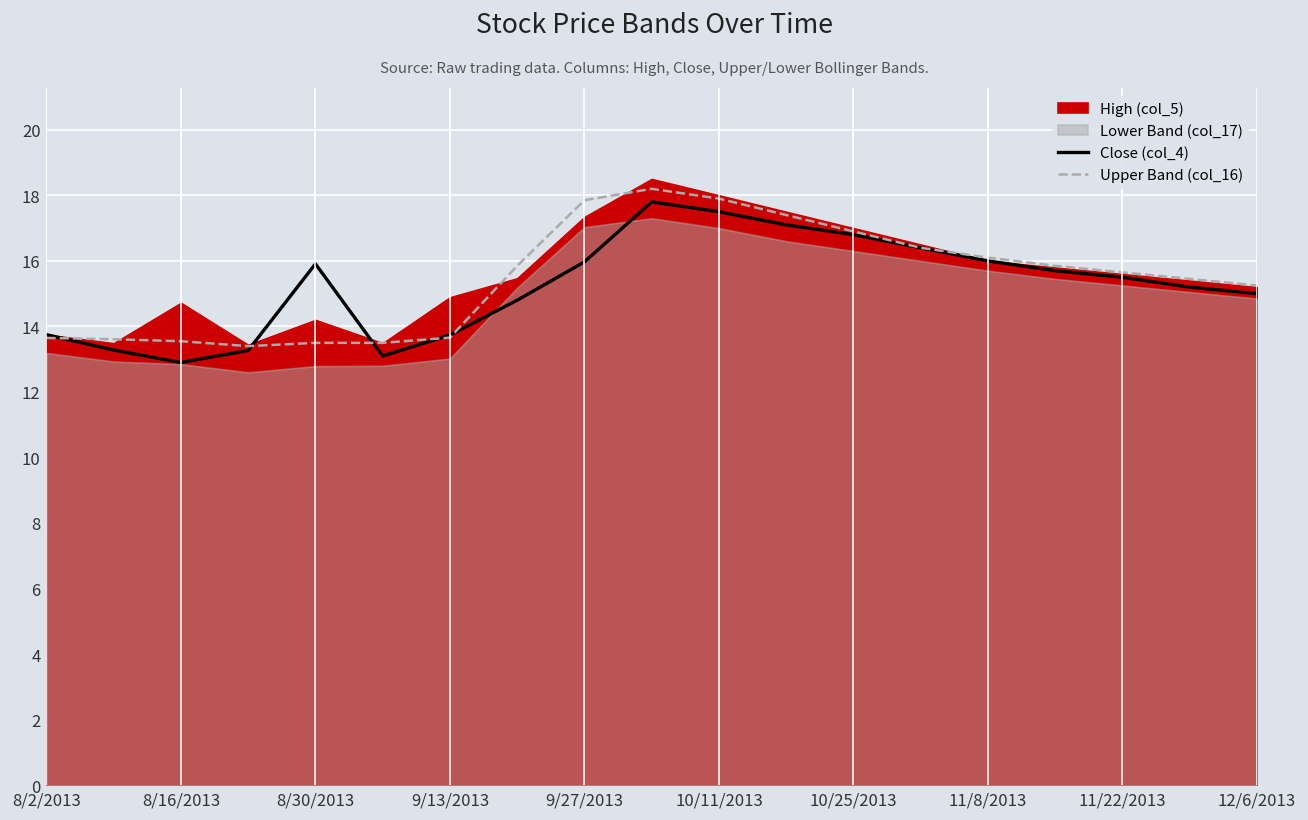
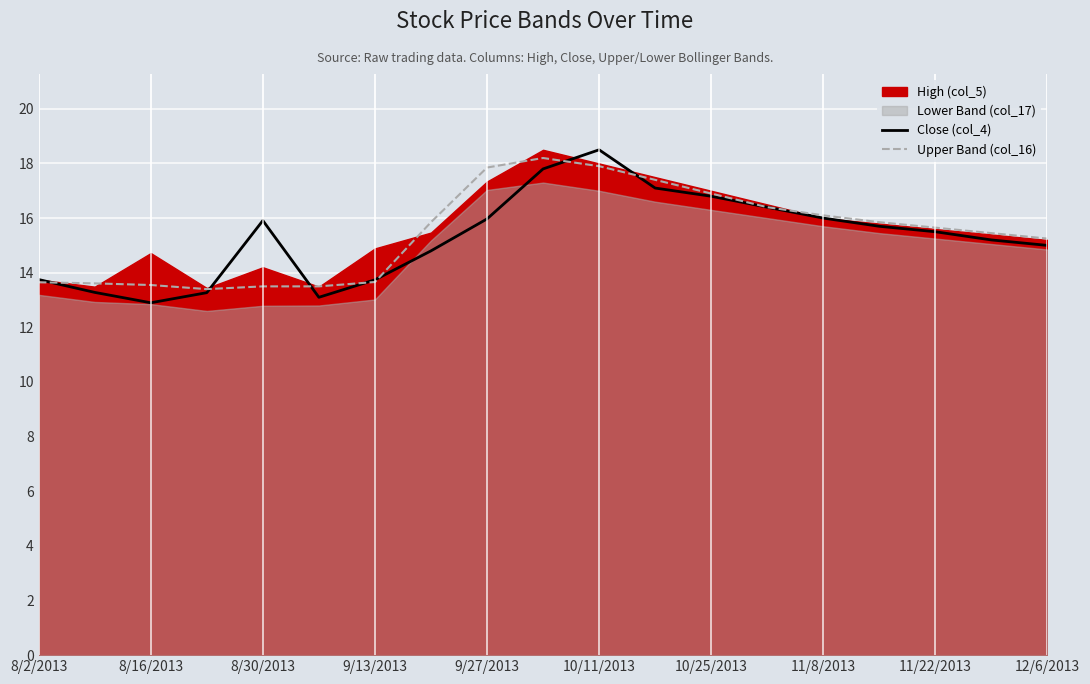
  {
    "Close (col_4)": {
      "8/30/2013": 15.9,
      "9/27/2013": 16.0,
-     "10/11/2013": 17.5,
+     "10/11/2013": 18.5,
      "10/25/2013": 16.8,
      "11/22/2013": 15.5,
      "12/6/2013": 15.0
    }
  }
